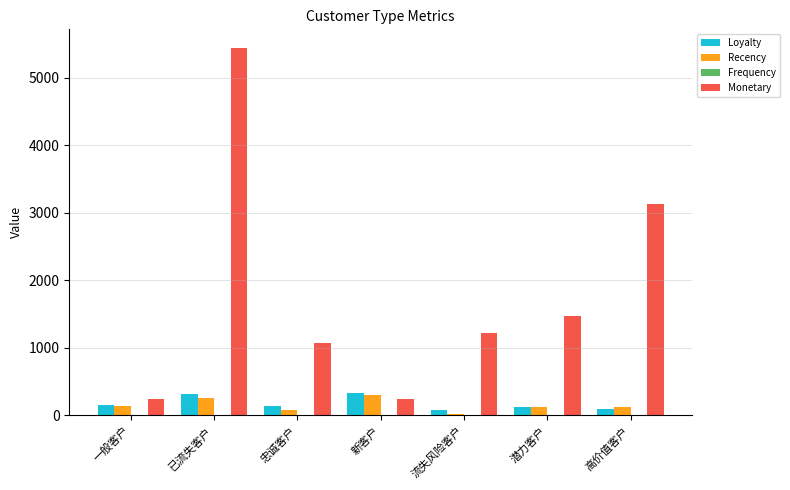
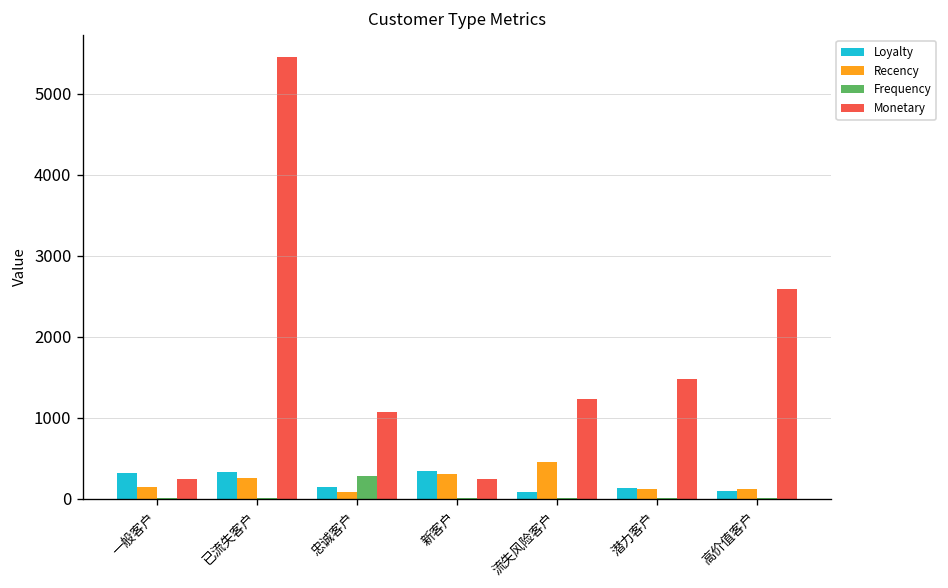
  {
    "Loyalty": {
-     "一般客户": 100,
+     "一般客户": 300,
      "已流失客户": 300,
      "忠诚客户": 100,
      "新客户": 300,
      "流失风险客户": 100,
      "潜力客户": 100,
      "高价值客户": 100
    },
    "Recency": {
      "一般客户": 100,
      "已流失客户": 300,
      "忠诚客户": 100,
      "新客户": 300,
-     "流失风险客户": 0,
+     "流失风险客户": 400,
      "潜力客户": 100,
      "高价值客户": 100
    },
    "Frequency": {
-     "忠诚客户": 0
+     "忠诚客户": 300
    },
    "Monetary": {
      "一般客户": 200,
      "已流失客户": 5400,
      "忠诚客户": 1100,
      "新客户": 200,
      "流失风险客户": 1200,
      "潜力客户": 1500,
-     "高价值客户": 3100
+     "高价值客户": 2600
    }
  }
